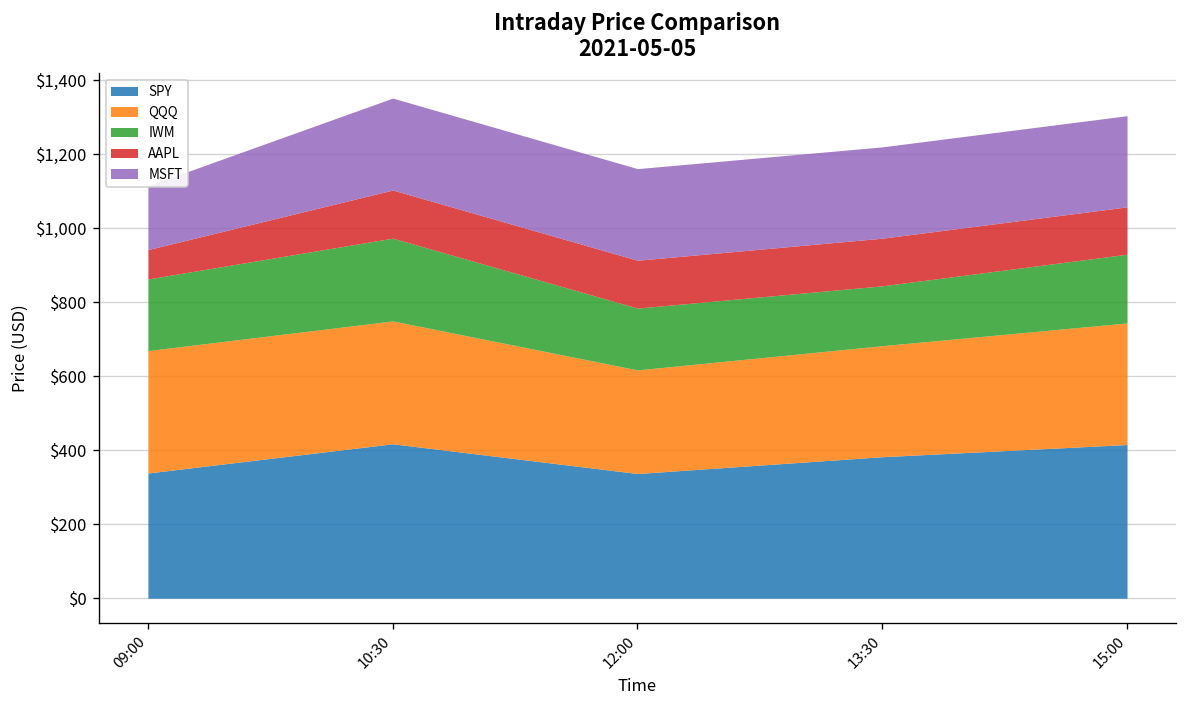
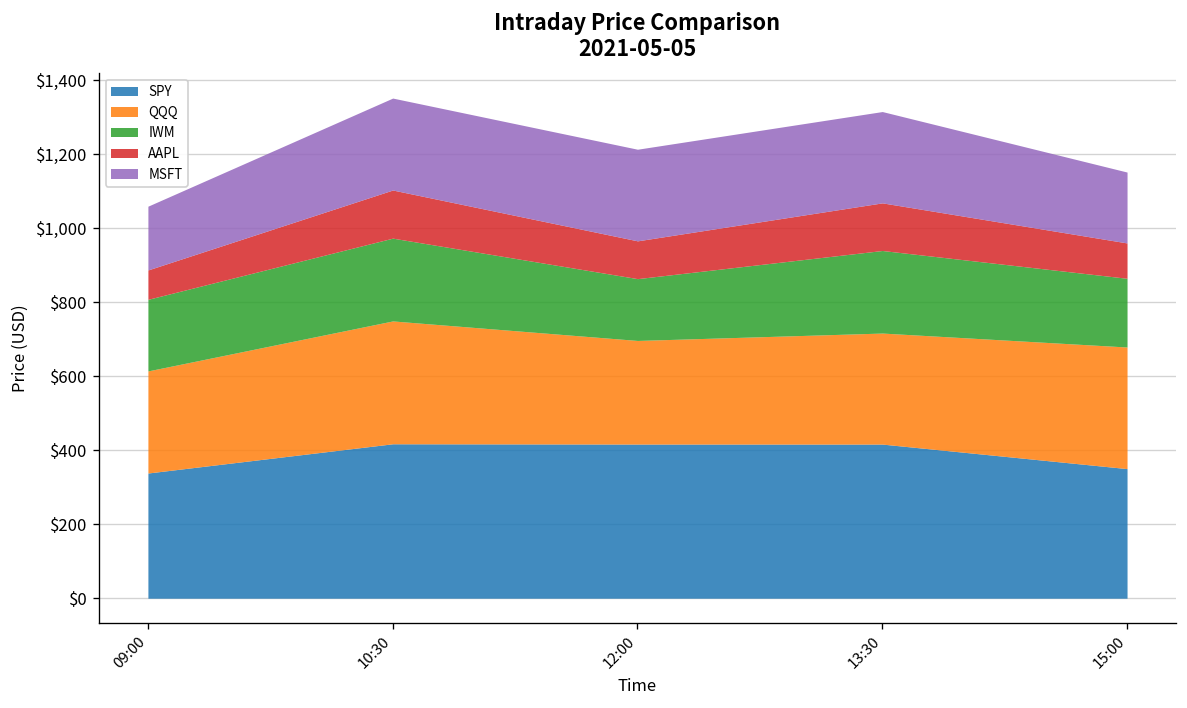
  {
    "SPY": {
      "09:00": "$340",
      "10:30": "$420",
-     "12:00": "$340",
-     "13:30": "$380",
-     "15:00": "$420"
+     "12:00": "$420",
+     "13:30": "$420",
+     "15:00": "$350"
    },
    "QQQ": {
-     "09:00": "$330",
+     "09:00": "$280",
      "10:30": "$330",
      "12:00": "$280",
      "13:30": "$300",
      "15:00": "$330"
    },
    "IWM": {
      "09:00": "$190",
      "10:30": "$220",
      "12:00": "$170",
-     "13:30": "$160",
+     "13:30": "$220",
      "15:00": "$190"
    },
    "AAPL": {
      "09:00": "$80",
      "10:30": "$130",
-     "12:00": "$130",
+     "12:00": "$100",
      "13:30": "$130",
-     "15:00": "$130"
+     "15:00": "$100"
    },
    "MSFT": {
      "09:00": "$170",
      "10:30": "$250",
      "12:00": "$250",
      "13:30": "$250",
-     "15:00": "$250"
+     "15:00": "$190"
    }
  }
